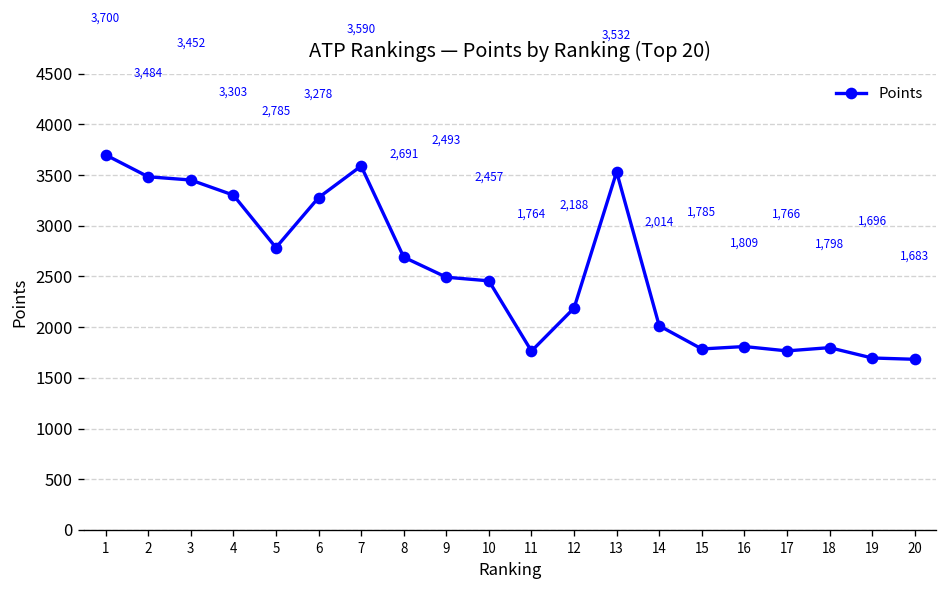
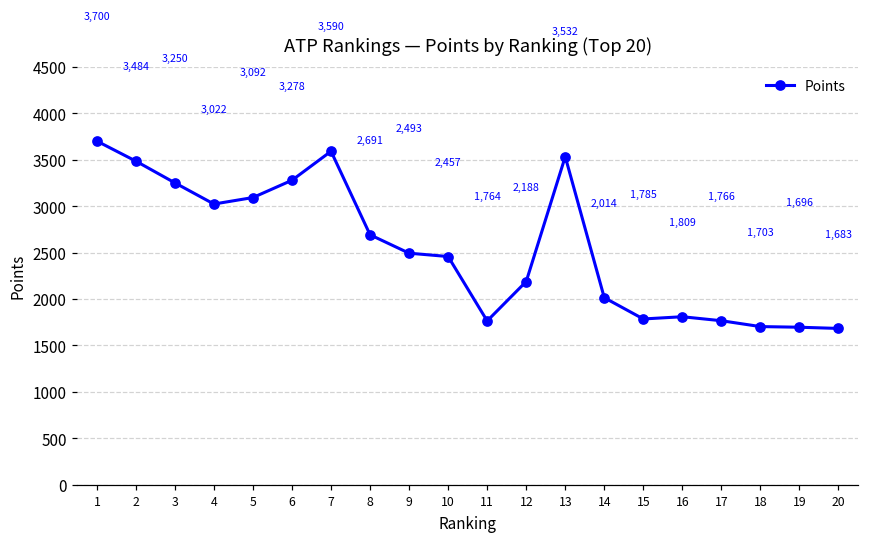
  {
-   "3": "3,452",
-   "4": "3,303",
-   "5": "2,785",
-   "18": "1,798"
+   "3": "3,250",
+   "4": "3,022",
+   "5": "3,092",
+   "18": "1,703"
  }
